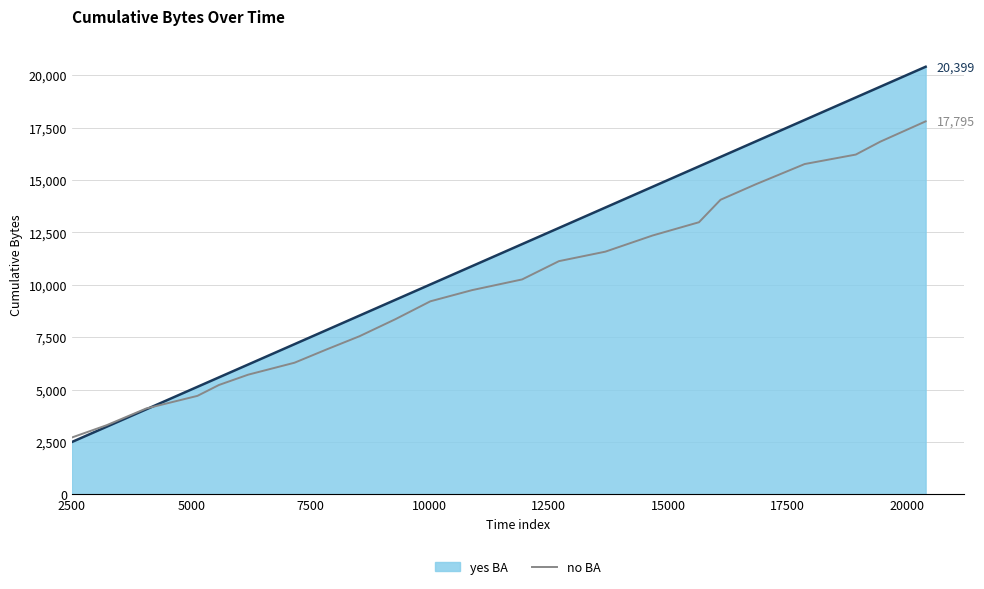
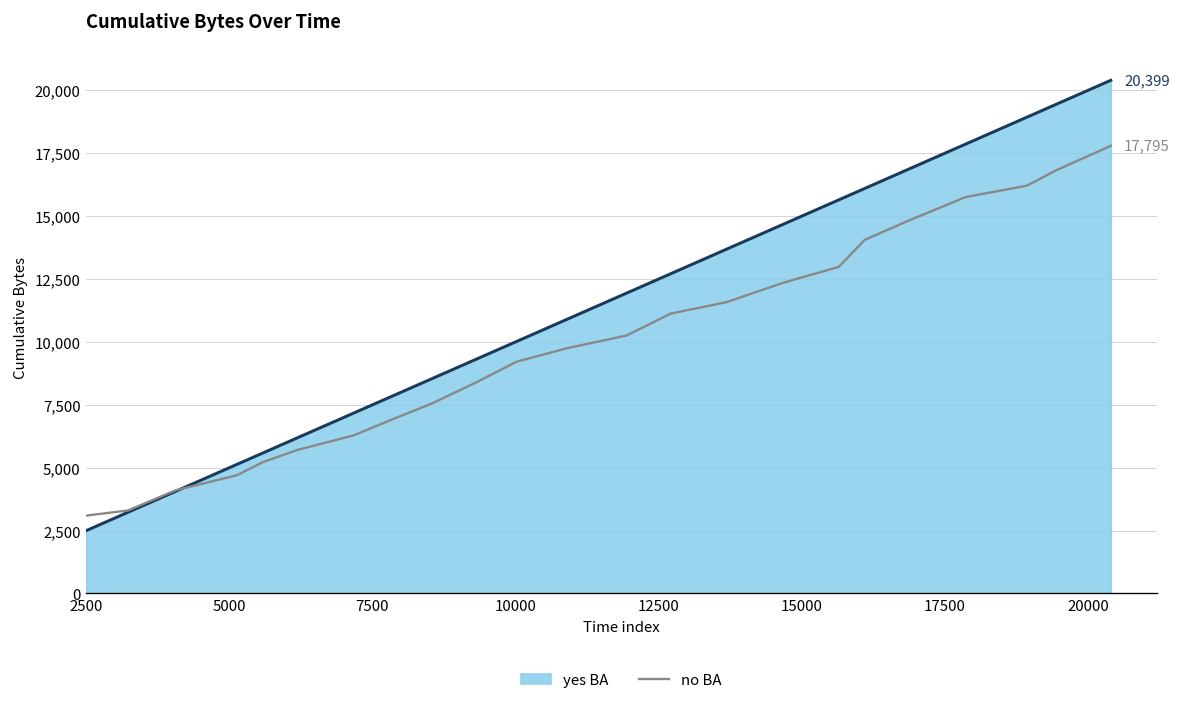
  {
    "yes BA": {
      "2500": "2,500"
    },
    "no BA": {
-     "2500": "2,700"
+     "2500": "3,100"
    }
  }
